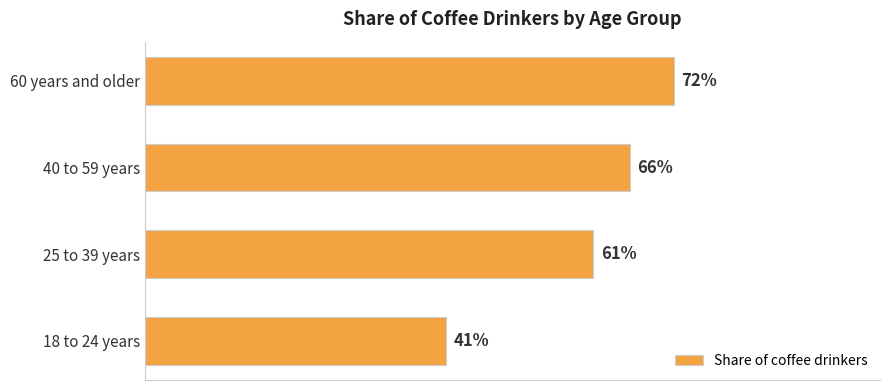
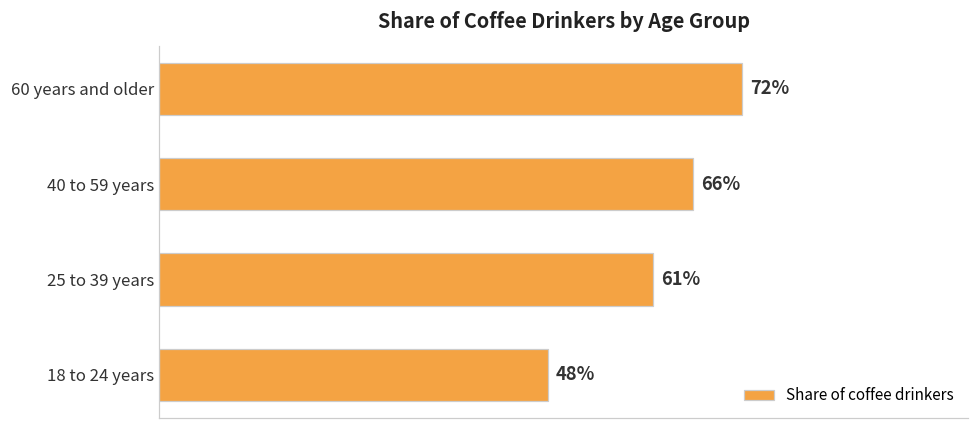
  {
    "60 years and older": "72%",
    "40 to 59 years": "66%",
    "25 to 39 years": "61%",
-   "18 to 24 years": "41%"
+   "18 to 24 years": "48%"
  }
